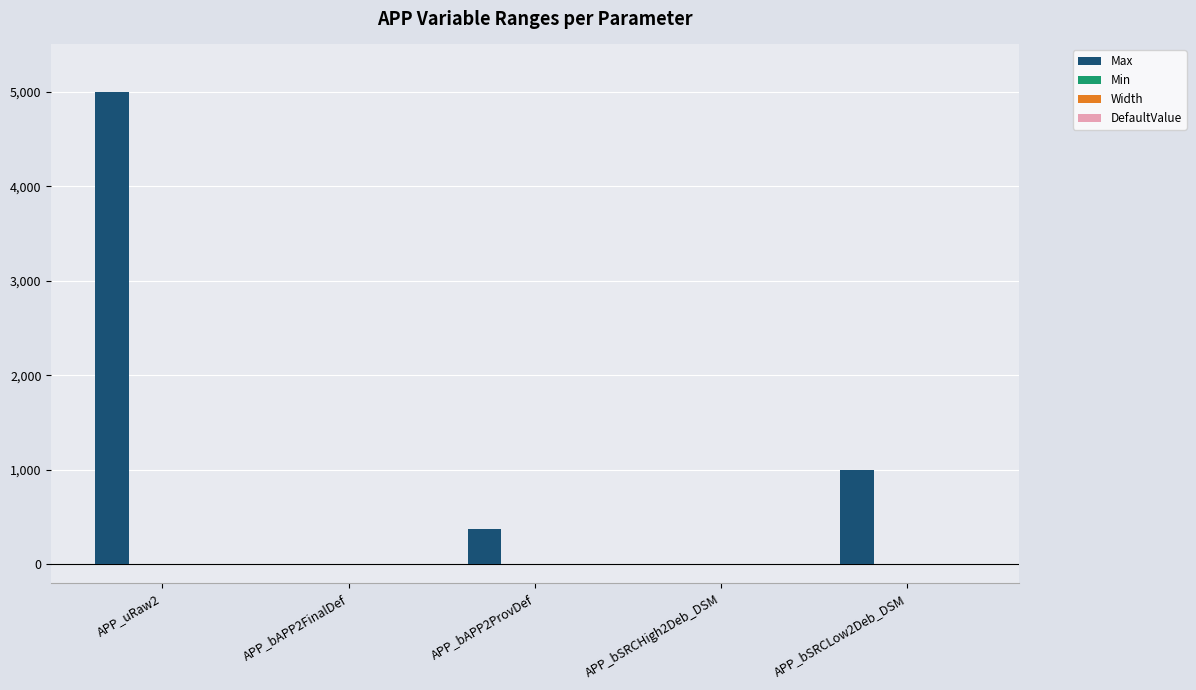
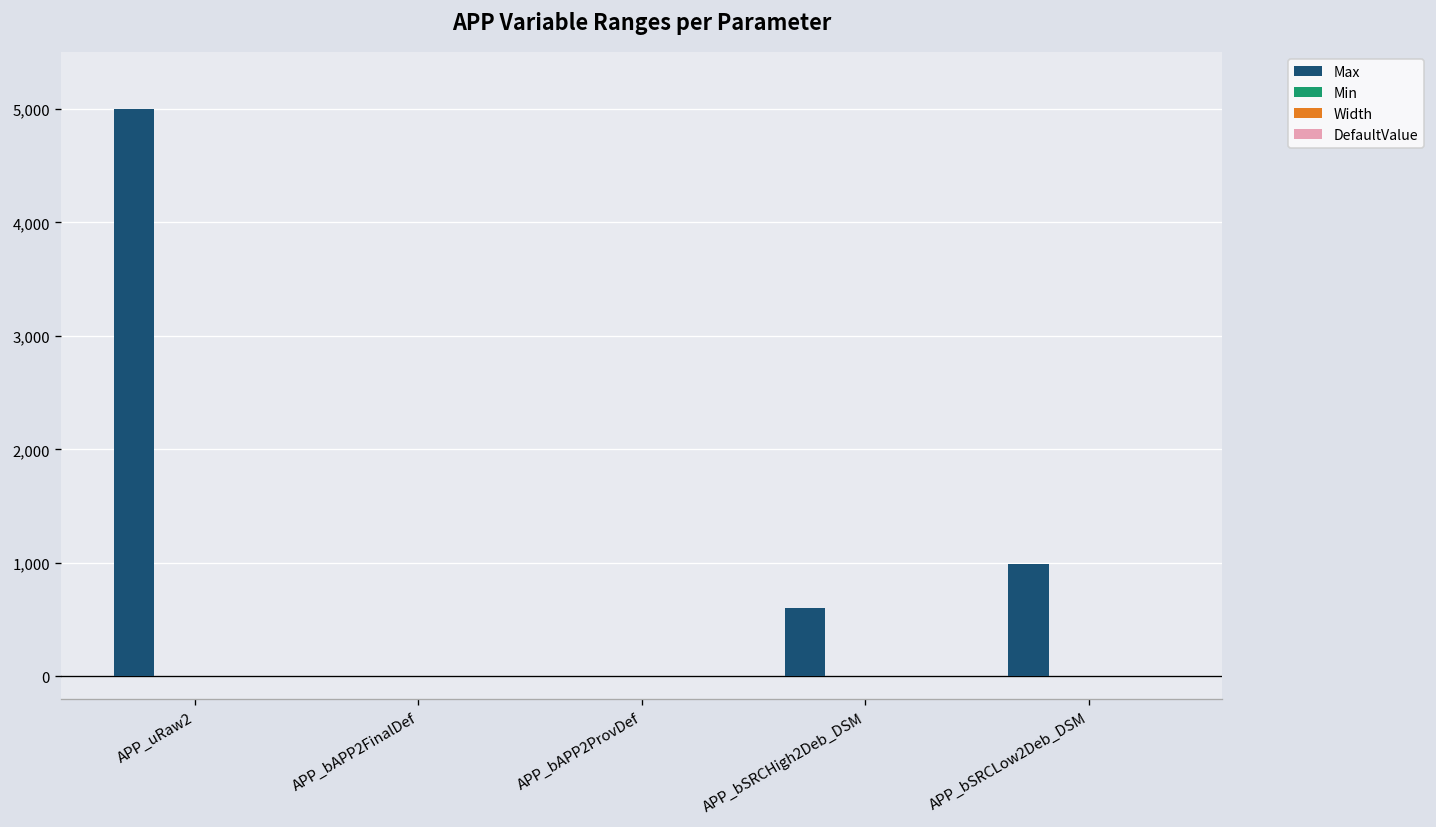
  {
    "Max": {
      "APP_uRaw2": "5,000",
-     "APP_bAPP2ProvDef": "400",
-     "APP_bSRCHigh2Deb_DSM": "0",
+     "APP_bAPP2ProvDef": "0",
+     "APP_bSRCHigh2Deb_DSM": "600",
      "APP_bSRCLow2Deb_DSM": "1,000"
    },
    "Min": {
      "APP_uRaw2": "0",
      "APP_bAPP2FinalDef": "0",
      "APP_bAPP2ProvDef": "0",
      "APP_bSRCHigh2Deb_DSM": "0",
      "APP_bSRCLow2Deb_DSM": "0"
    },
    "DefaultValue": {
      "APP_uRaw2": "0",
      "APP_bAPP2FinalDef": "0",
      "APP_bAPP2ProvDef": "0",
      "APP_bSRCHigh2Deb_DSM": "0",
      "APP_bSRCLow2Deb_DSM": "0"
    }
  }
